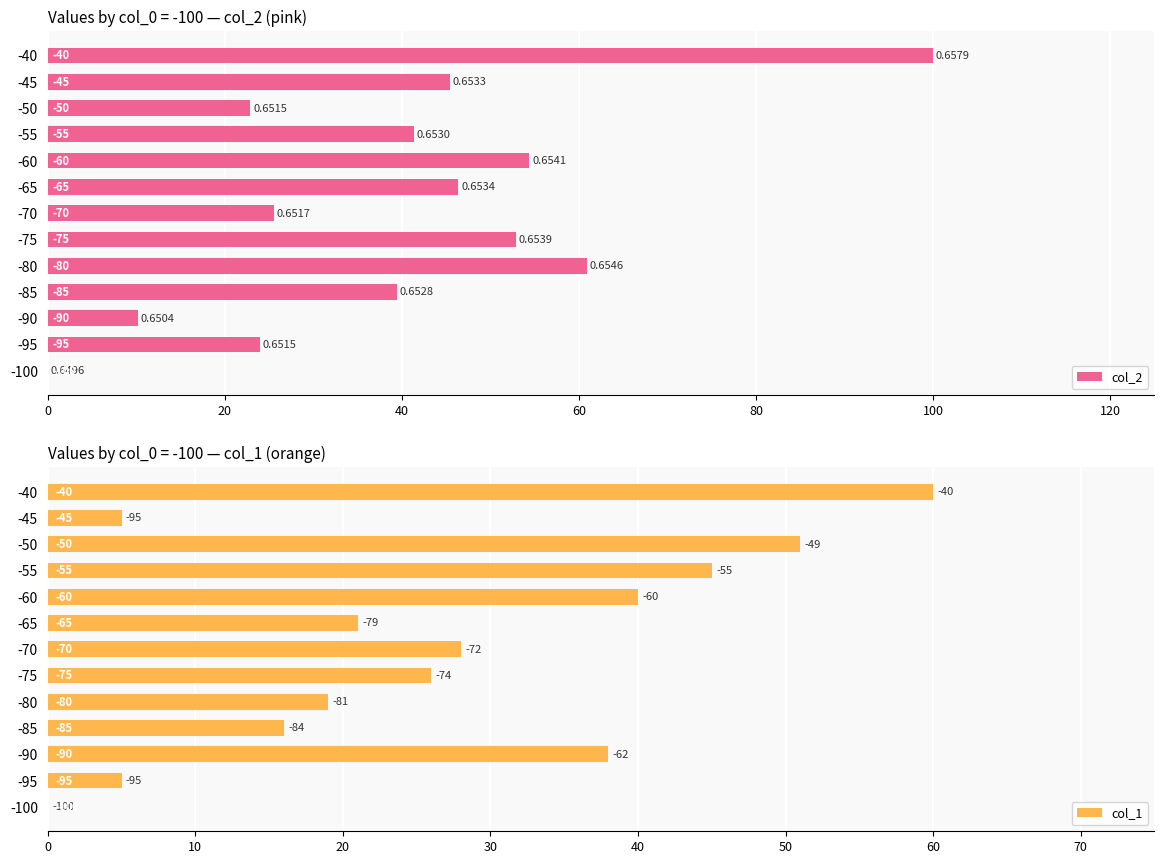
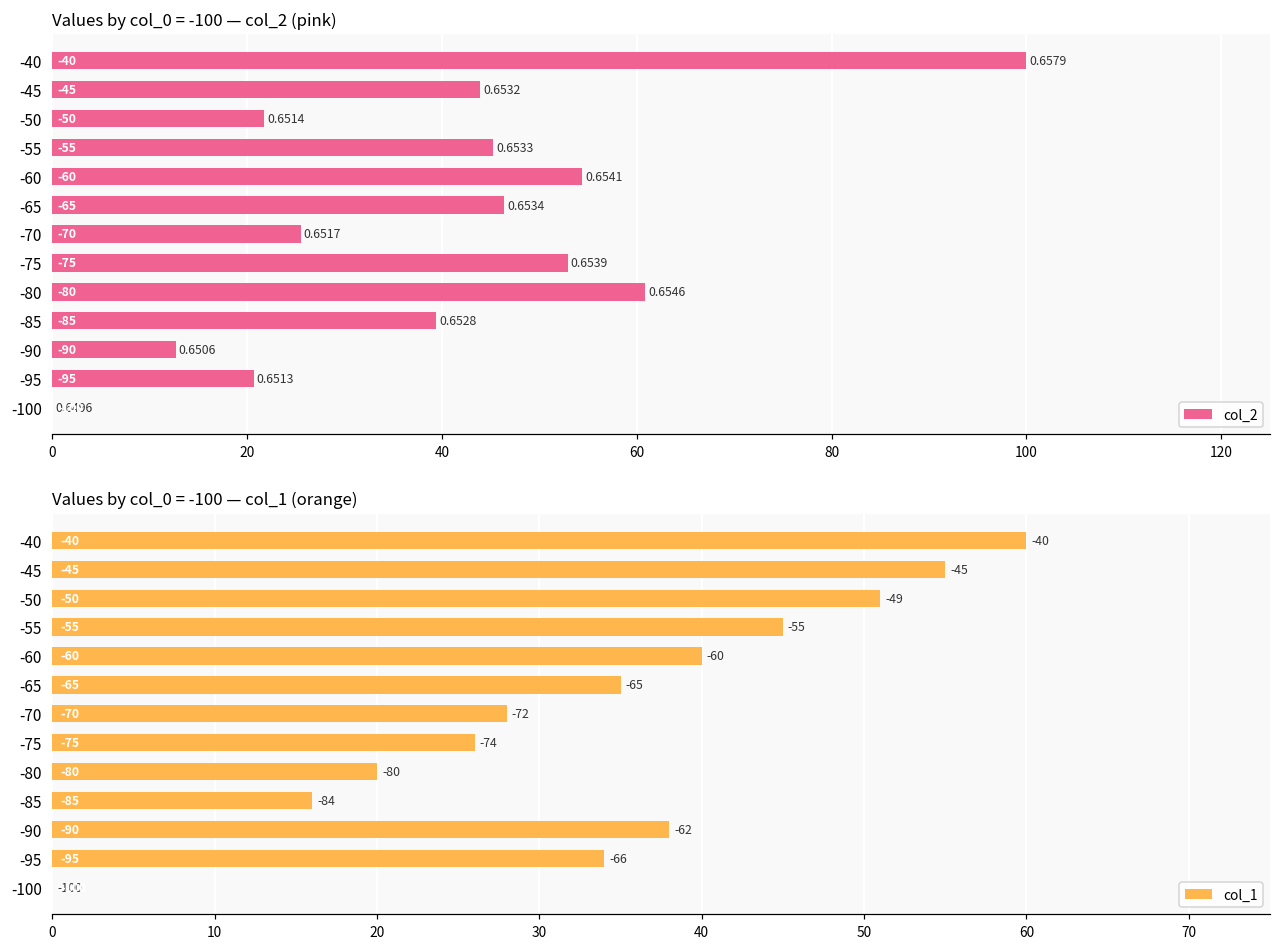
  {
    "Values by col_0 = -100 — col_2 (pink)": {
-     "-45": 0.6533,
-     "-50": 0.6515,
-     "-55": 0.6530,
-     "-90": 0.6504,
-     "-95": 0.6515
+     "-45": 0.6532,
+     "-50": 0.6514,
+     "-55": 0.6533,
+     "-90": 0.6506,
+     "-95": 0.6513
    },
    "Values by col_0 = -100 — col_1 (orange)": {
-     "-45": -95,
-     "-65": -79,
-     "-80": -81,
-     "-95": -95
+     "-45": -45,
+     "-65": -65,
+     "-80": -80,
+     "-95": -66
    }
  }
